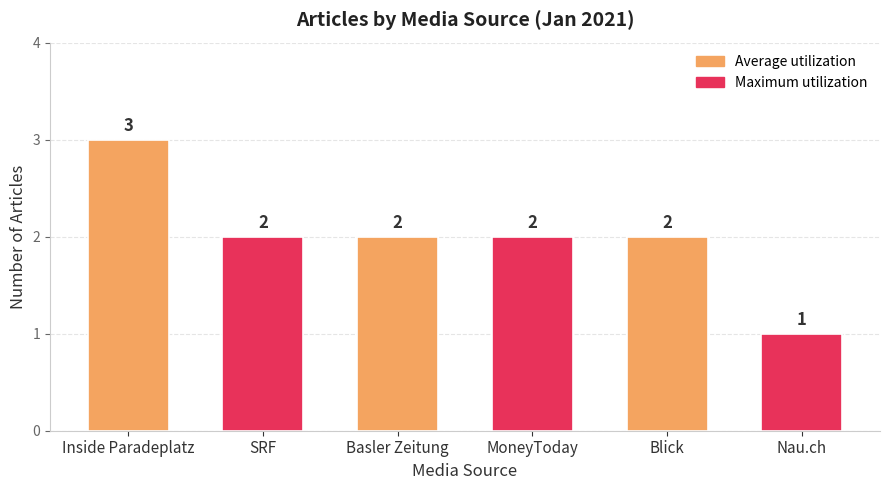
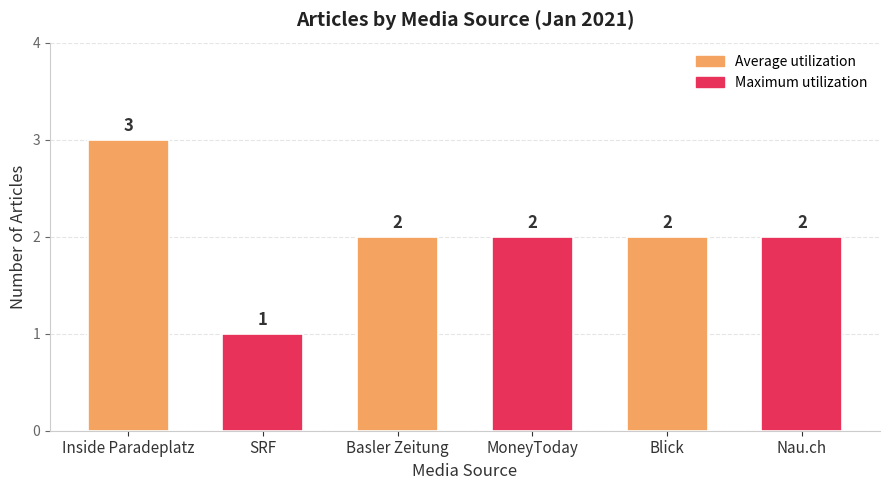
  {
    "Inside Paradeplatz": 3,
-   "SRF": 2,
+   "SRF": 1,
    "Basler Zeitung": 2,
    "MoneyToday": 2,
    "Blick": 2,
-   "Nau.ch": 1
+   "Nau.ch": 2
  }
